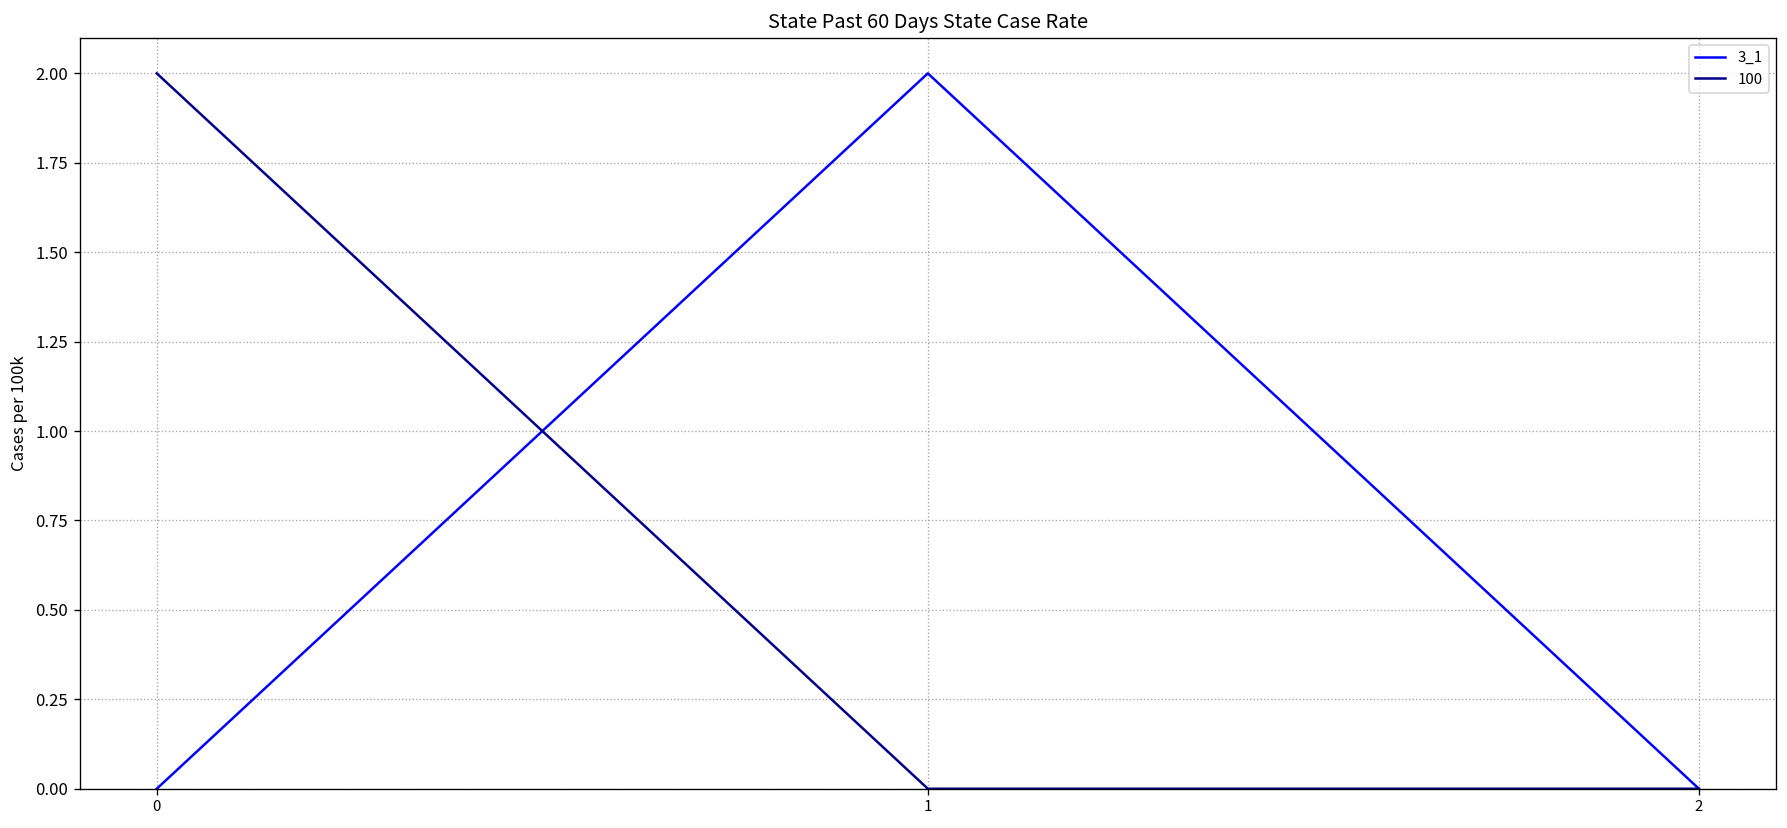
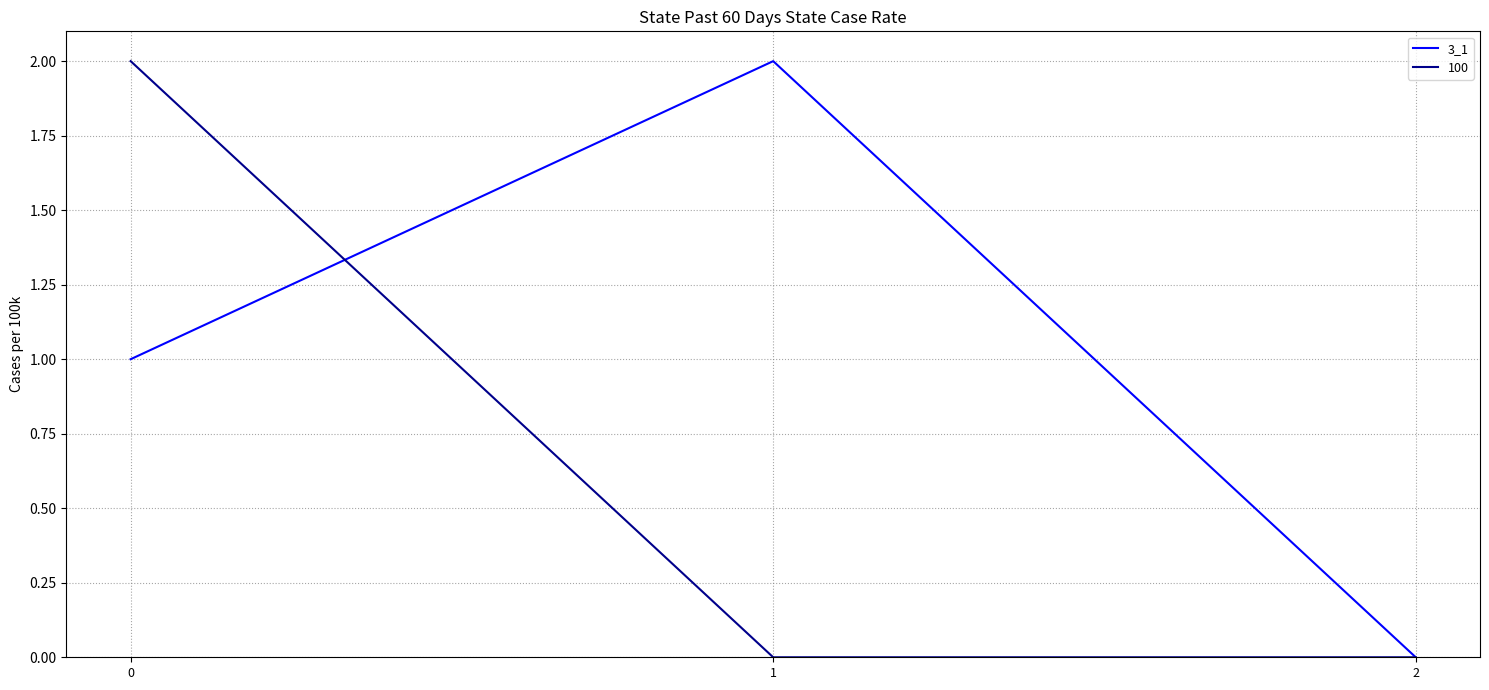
  {
    "3_1": {
-     "0": 0,
+     "0": 1,
      "1": 2
    },
    "100": {
      "0": 2,
      "1": 0
    }
  }
